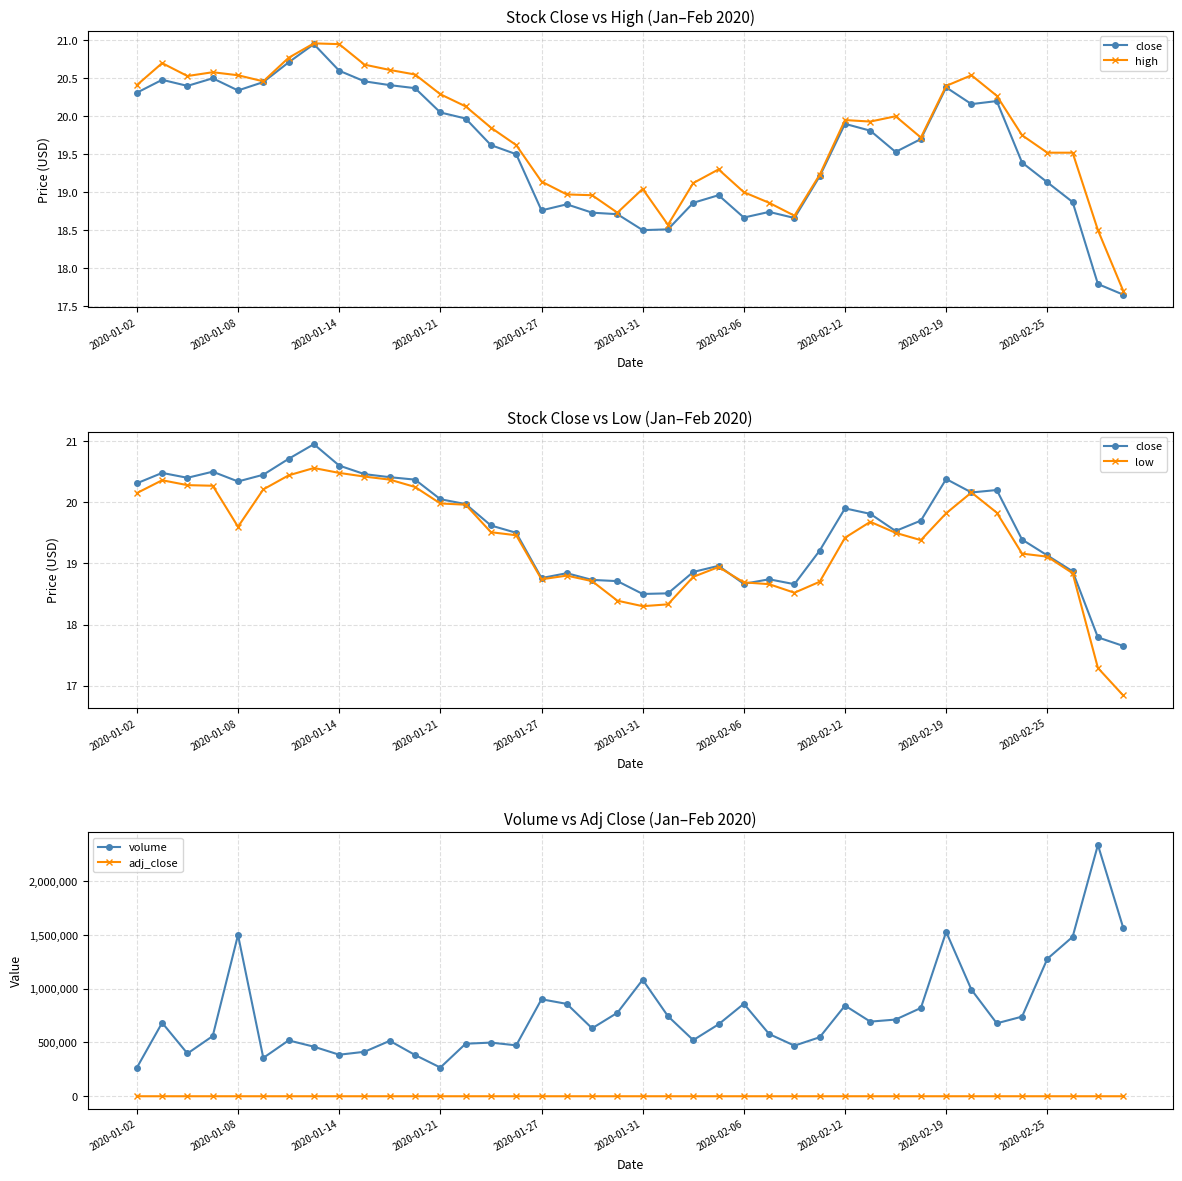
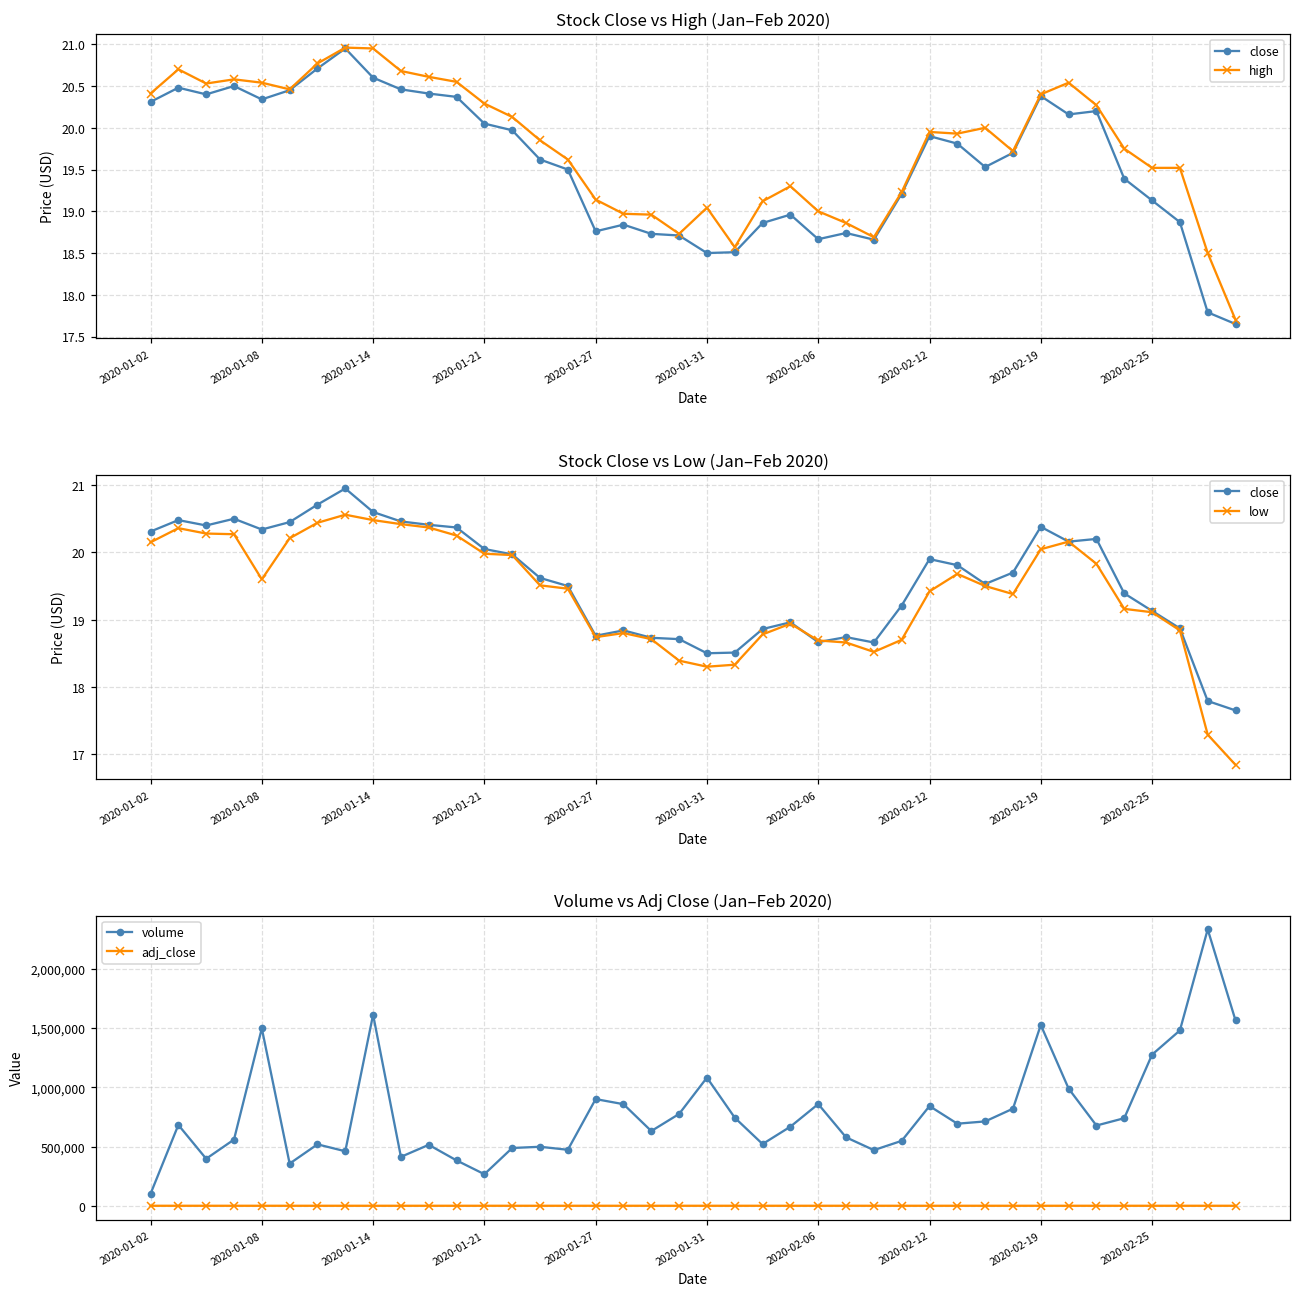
  {
    "Stock Close vs High (Jan–Feb 2020)": {
      "close": {
        "2020-01-02": "20.3",
        "2020-01-08": "20.3",
        "2020-01-14": "20.6",
        "2020-01-21": "20.0",
        "2020-01-27": "18.8",
        "2020-01-31": "18.5",
        "2020-02-06": "18.7",
        "2020-02-12": "19.9",
        "2020-02-25": "19.1"
      },
      "high": {
        "2020-01-02": "20.4",
        "2020-01-08": "20.5",
        "2020-01-14": "21.0",
        "2020-01-21": "20.3",
        "2020-01-27": "19.1",
        "2020-01-31": "19.0",
        "2020-02-06": "19.0",
        "2020-02-12": "20.0",
        "2020-02-25": "19.5"
      }
    },
    "Stock Close vs Low (Jan–Feb 2020)": {
      "close": {
        "2020-01-02": "20.3",
        "2020-01-08": "20.3",
        "2020-01-14": "20.6",
        "2020-01-21": "20.0",
        "2020-01-31": "18.5",
        "2020-02-12": "19.9",
        "2020-02-19": "20.4"
      },
      "low": {
        "2020-01-02": "20.1",
        "2020-01-08": "19.6",
        "2020-01-14": "20.5",
        "2020-01-21": "20.0",
        "2020-01-31": "18.3",
        "2020-02-12": "19.4",
-       "2020-02-19": "19.8"
+       "2020-02-19": "20.0"
      }
    },
    "Volume vs Adj Close (Jan–Feb 2020)": {
      "volume": {
-       "2020-01-02": "260,000",
+       "2020-01-02": "100,000",
        "2020-01-08": "1,500,000",
-       "2020-01-14": "390,000",
+       "2020-01-14": "1,610,000",
        "2020-01-21": "270,000",
        "2020-01-27": "900,000",
        "2020-01-31": "1,080,000",
        "2020-02-06": "860,000",
        "2020-02-12": "840,000",
        "2020-02-19": "1,530,000",
        "2020-02-25": "1,280,000"
      },
      "adj_close": {
        "2020-01-02": "0",
        "2020-01-08": "0",
        "2020-01-14": "0",
        "2020-01-21": "0",
        "2020-01-27": "0",
        "2020-01-31": "0",
        "2020-02-06": "0",
        "2020-02-12": "0",
        "2020-02-19": "0",
        "2020-02-25": "0"
      }
    }
  }
